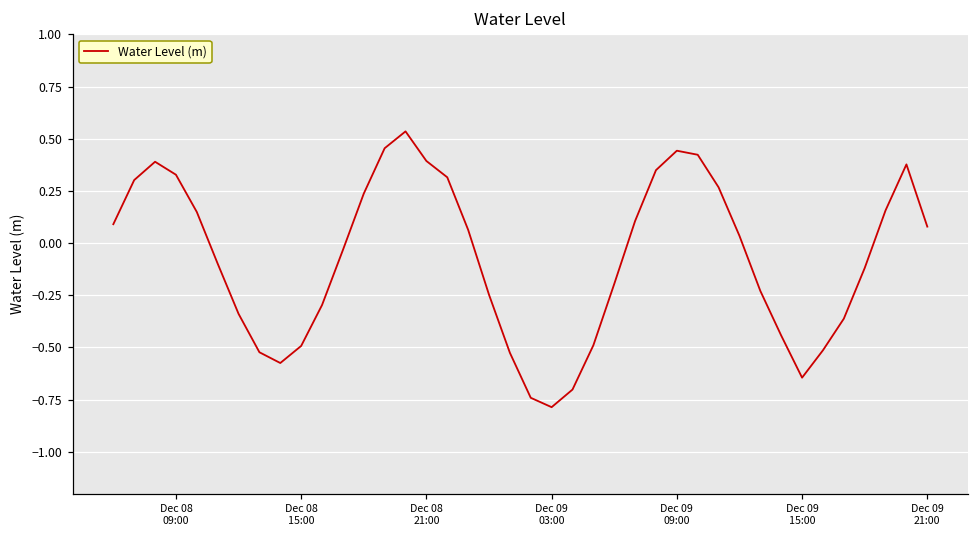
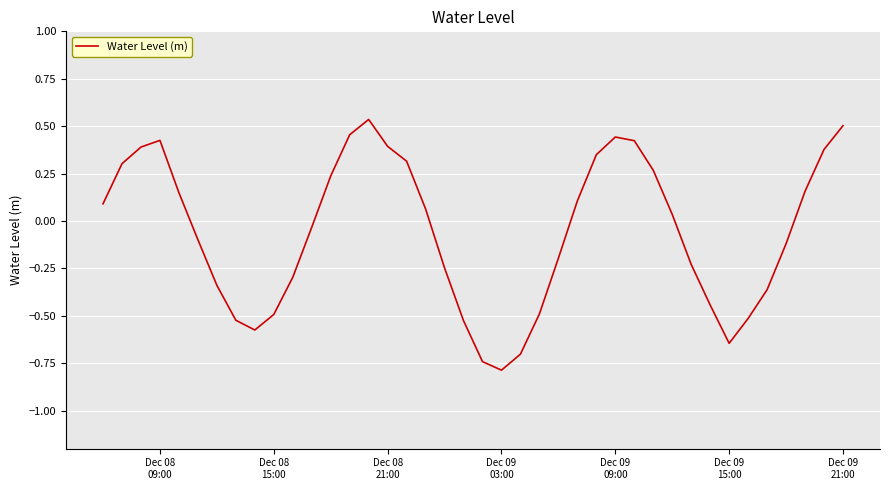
  {
-   "Dec 08 09:00": 0.33,
+   "Dec 08 09:00": 0.43,
    "Dec 08 15:00": -0.49,
    "Dec 08 21:00": 0.39,
    "Dec 09 03:00": -0.79,
    "Dec 09 09:00": 0.44,
    "Dec 09 15:00": -0.64,
-   "Dec 09 21:00": 0.08
+   "Dec 09 21:00": 0.50
  }
